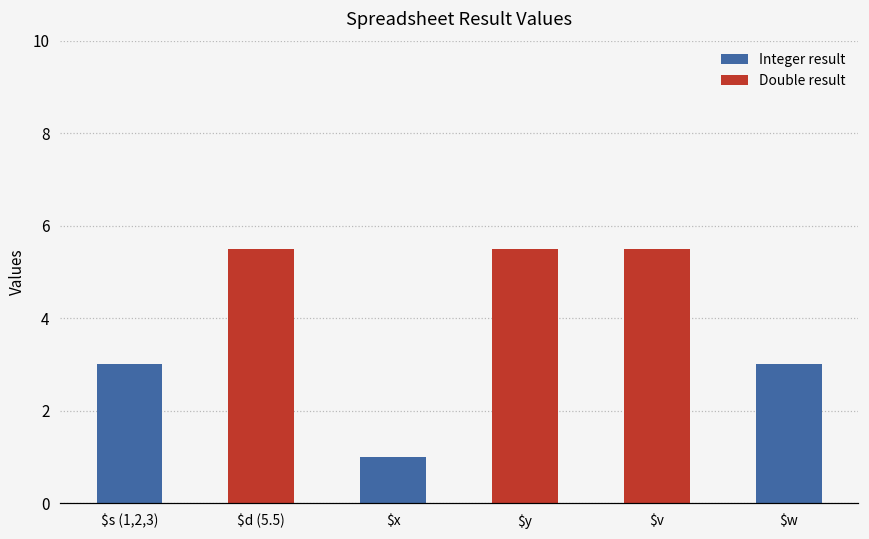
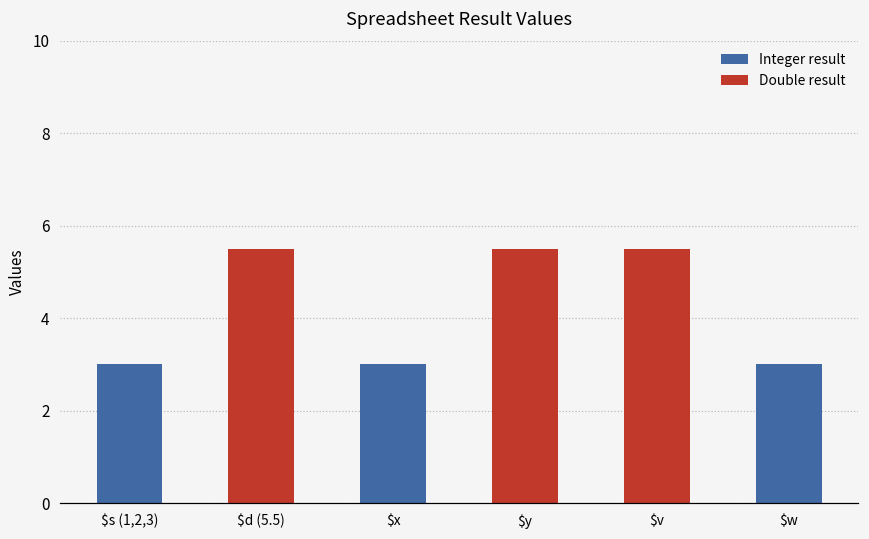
  {
    "$s (1,2,3)": 3,
    "$d (5.5)": 5.5,
-   "$x": 1,
+   "$x": 3,
    "$y": 5.5,
    "$v": 5.5,
    "$w": 3
  }
